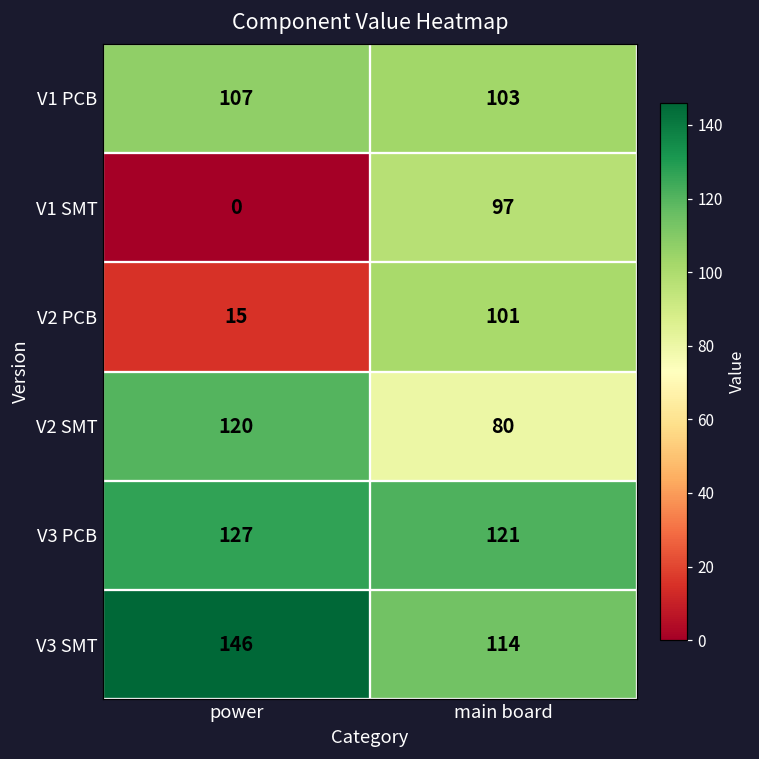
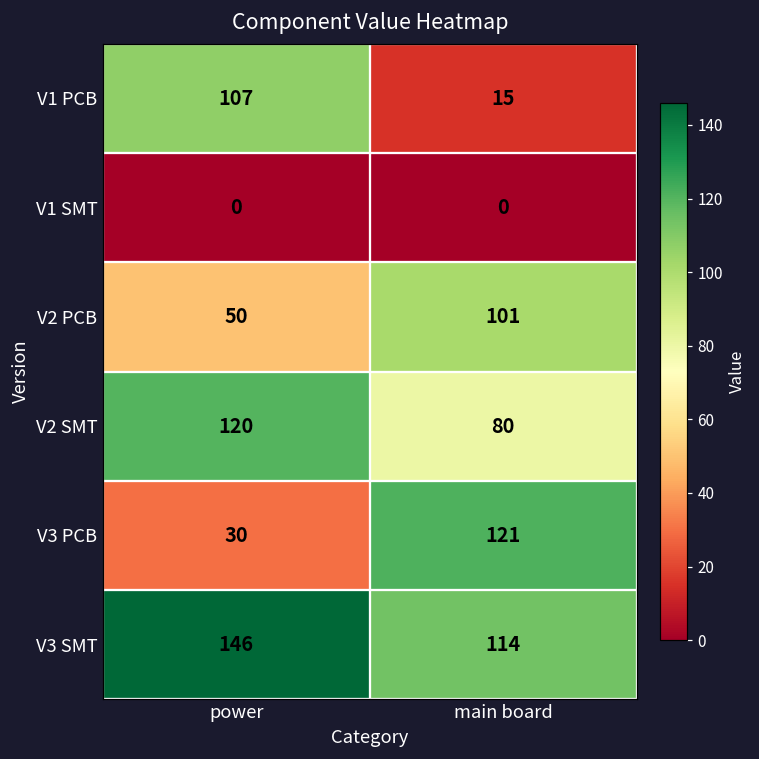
  {
    "V1 PCB": {
      "power": 107,
-     "main board": 103
+     "main board": 15
    },
    "V1 SMT": {
      "power": 0,
-     "main board": 97
+     "main board": 0
    },
    "V2 PCB": {
-     "power": 15,
+     "power": 50,
      "main board": 101
    },
    "V2 SMT": {
      "power": 120,
      "main board": 80
    },
    "V3 PCB": {
-     "power": 127,
+     "power": 30,
      "main board": 121
    },
    "V3 SMT": {
      "power": 146,
      "main board": 114
    }
  }
